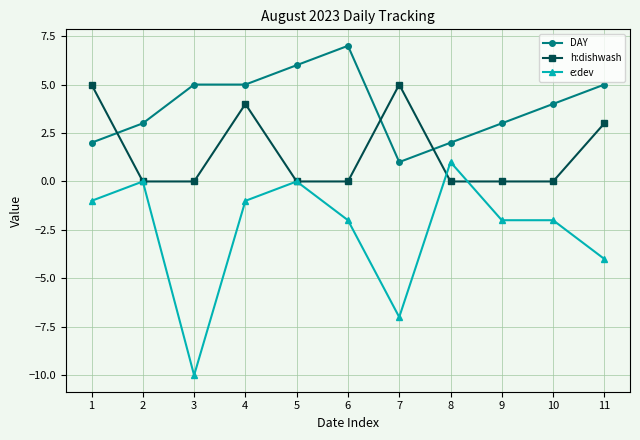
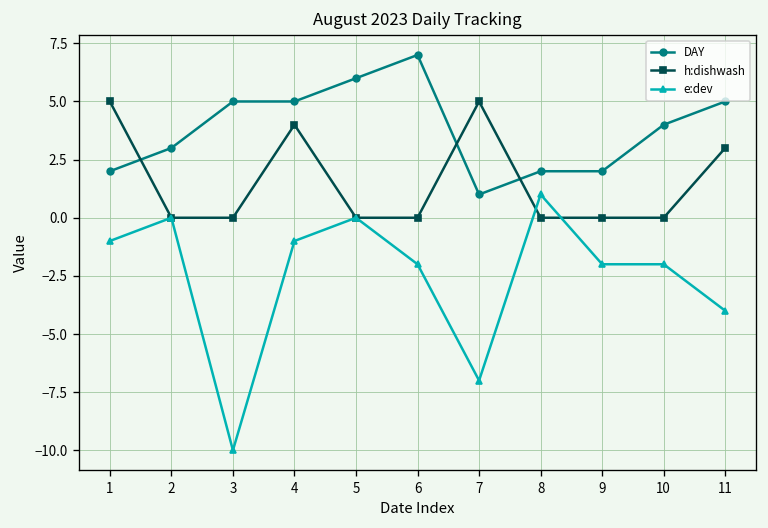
  {
    "DAY": {
      "1": 2,
      "2": 3,
      "3": 5,
      "4": 5,
      "5": 6,
      "6": 7,
      "7": 1,
      "8": 2,
-     "9": 3,
+     "9": 2,
      "10": 4,
      "11": 5
    },
    "h:dishwash": {
      "1": 5,
      "3": 0,
      "4": 4,
      "6": 0,
      "7": 5,
      "8": 0,
      "9": 0,
      "10": 0,
      "11": 3
    },
    "e:dev": {
      "1": -1,
      "3": -10,
      "4": -1,
      "6": -2,
      "7": -7,
      "8": 1,
      "9": -2,
      "10": -2,
      "11": -4
    }
  }
